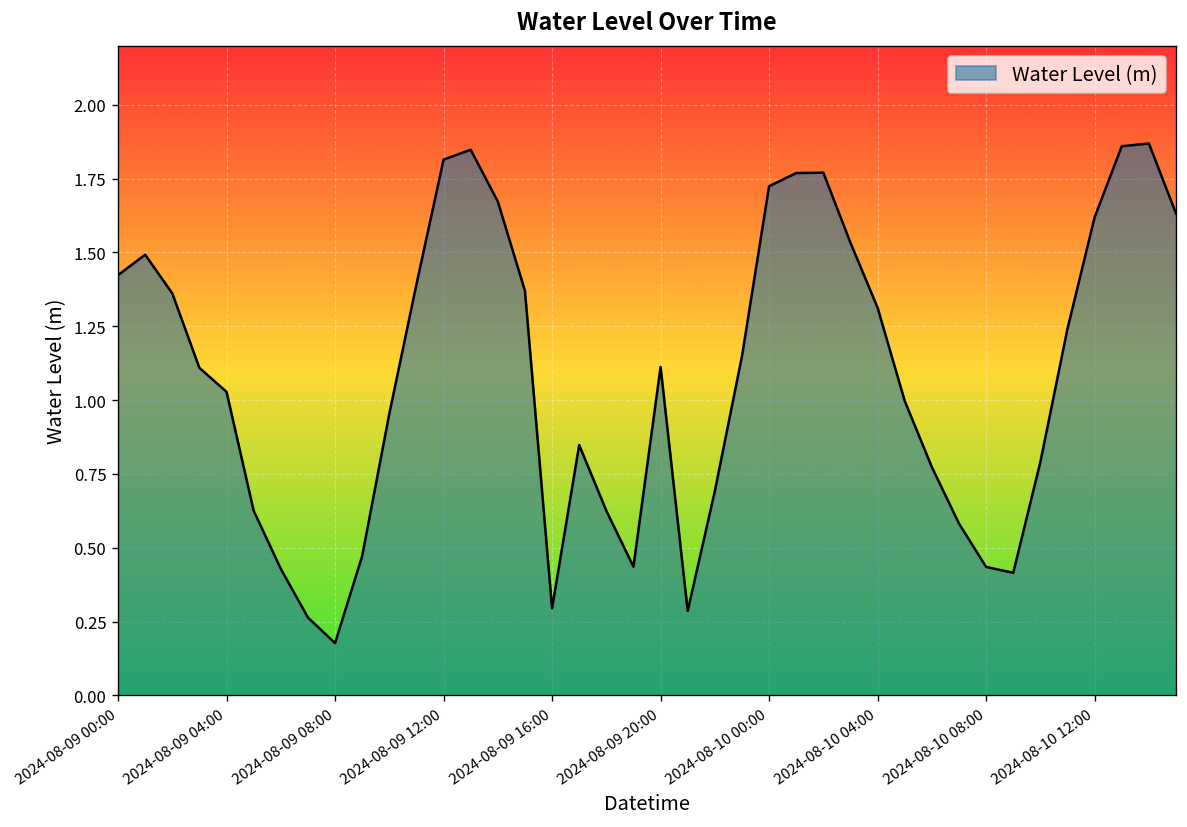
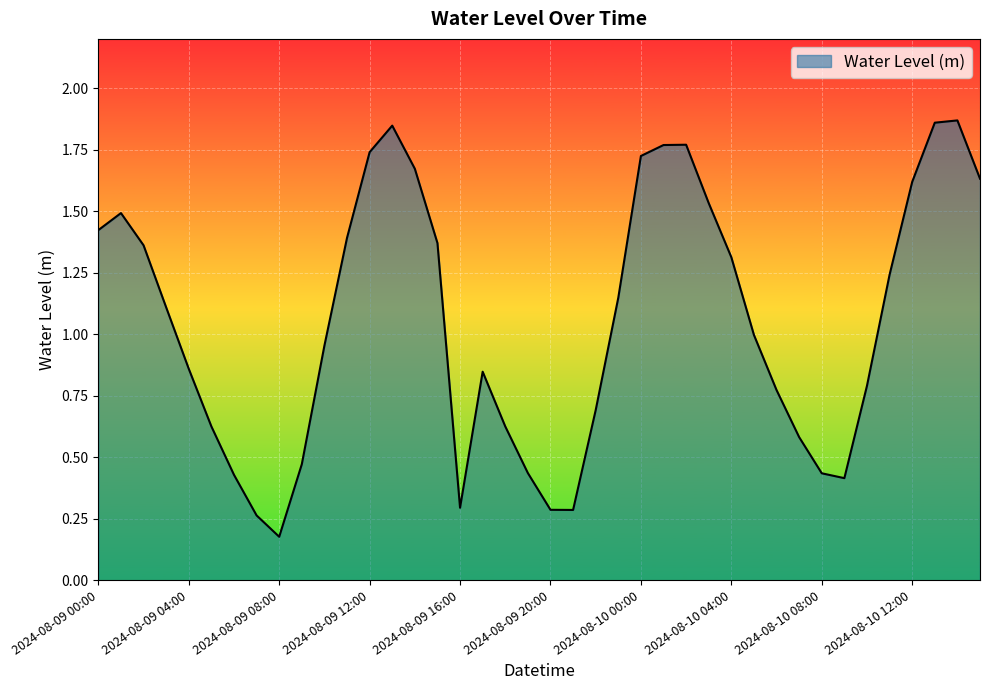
  {
    "2024-08-09 00:00": 1.42,
-   "2024-08-09 04:00": 1.03,
+   "2024-08-09 04:00": 0.86,
    "2024-08-09 08:00": 0.18,
-   "2024-08-09 12:00": 1.81,
+   "2024-08-09 12:00": 1.74,
    "2024-08-09 16:00": 0.30,
-   "2024-08-09 20:00": 1.11,
+   "2024-08-09 20:00": 0.29,
    "2024-08-10 00:00": 1.72,
    "2024-08-10 04:00": 1.31,
    "2024-08-10 08:00": 0.44,
    "2024-08-10 12:00": 1.62
  }
